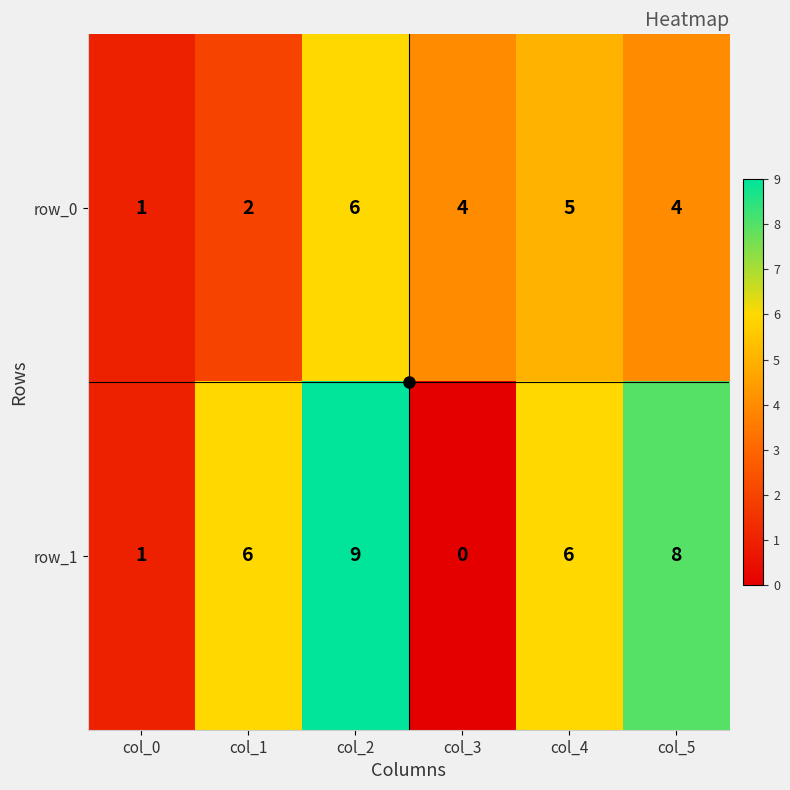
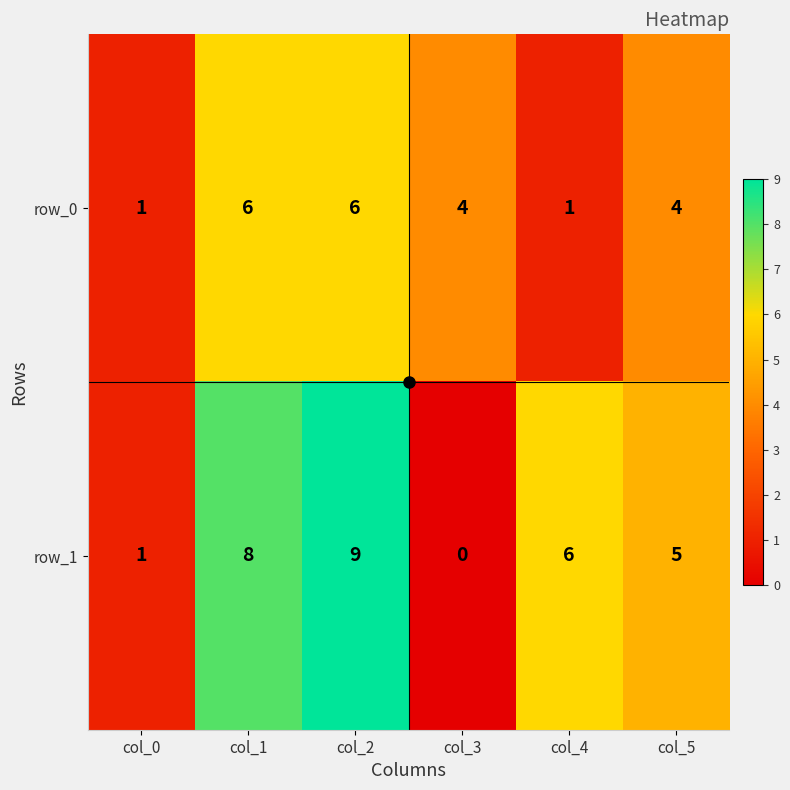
  {
    "row_0": {
      "col_0": 1,
-     "col_1": 2,
+     "col_1": 6,
      "col_2": 6,
      "col_3": 4,
-     "col_4": 5,
+     "col_4": 1,
      "col_5": 4
    },
    "row_1": {
      "col_0": 1,
-     "col_1": 6,
+     "col_1": 8,
      "col_2": 9,
      "col_3": 0,
      "col_4": 6,
-     "col_5": 8
+     "col_5": 5
    }
  }
